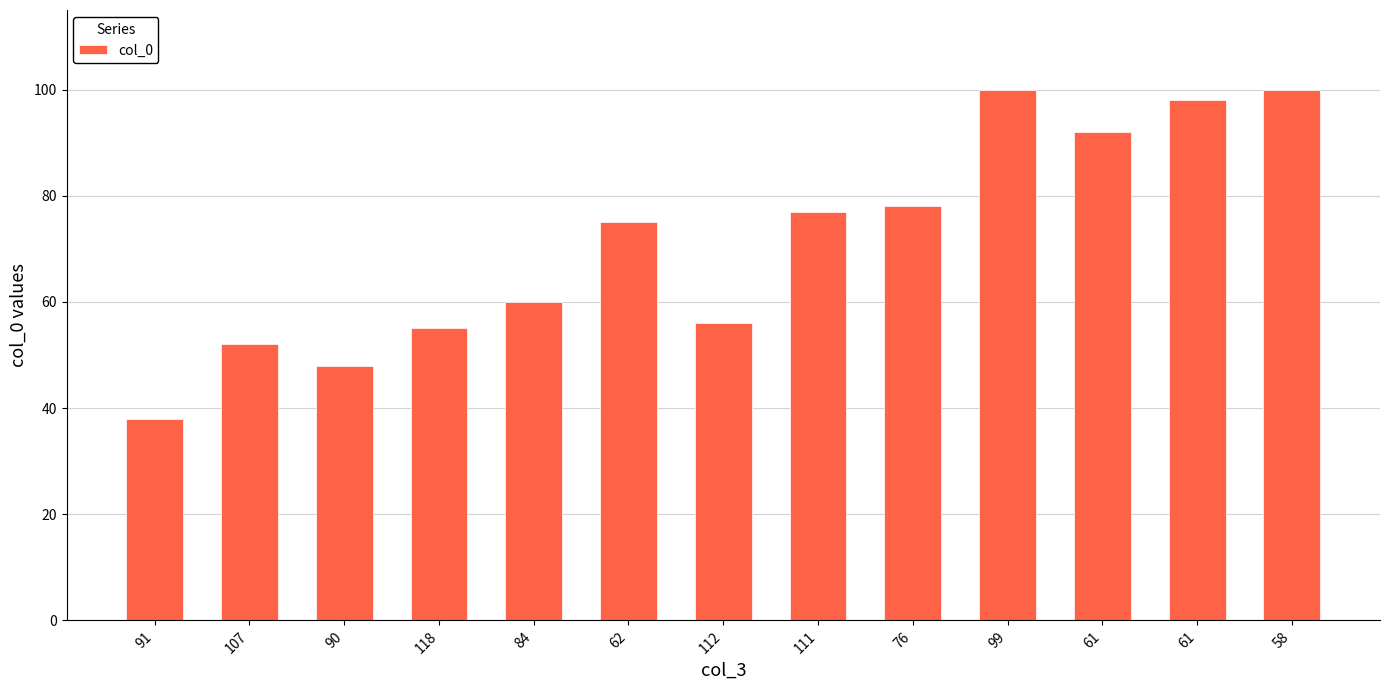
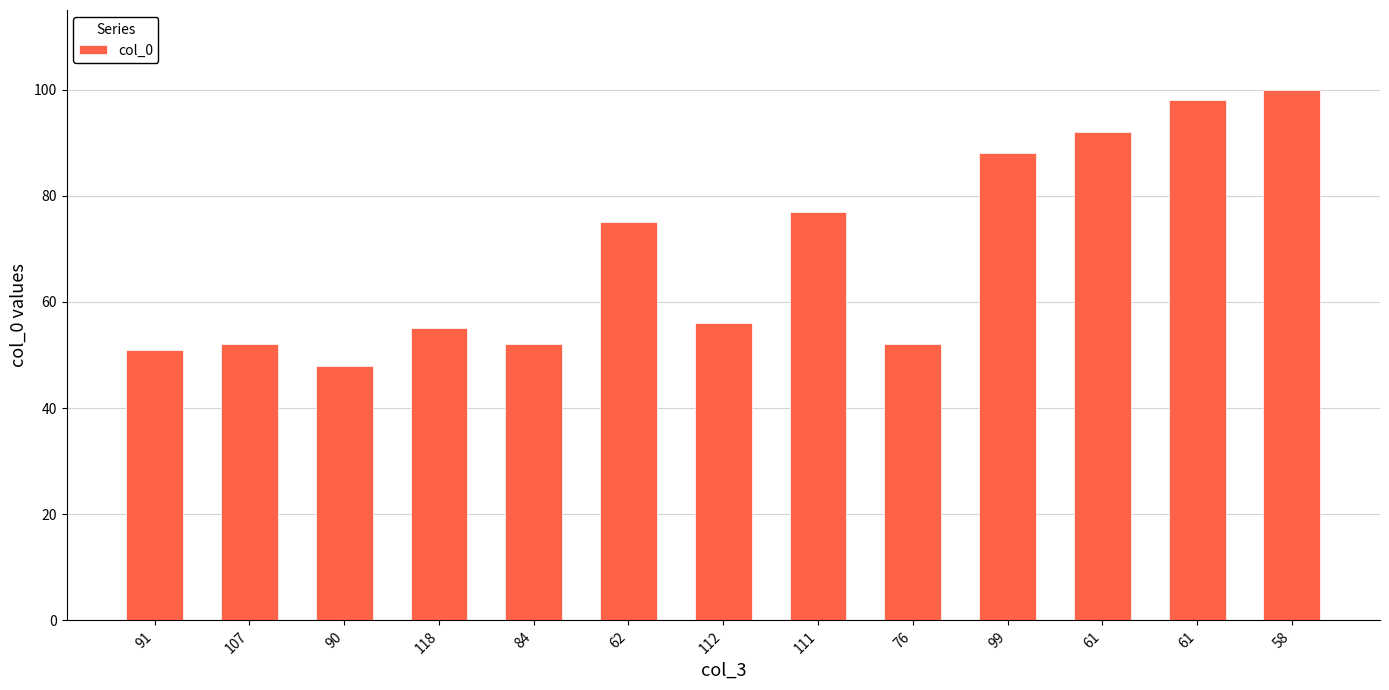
  {
-   "91": 38,
+   "91": 51,
    "107": 52,
    "90": 48,
    "118": 55,
-   "84": 60,
+   "84": 52,
    "62": 75,
    "112": 56,
    "111": 77,
-   "76": 78,
-   "99": 100,
+   "76": 52,
+   "99": 88,
    "58": 100
  }
